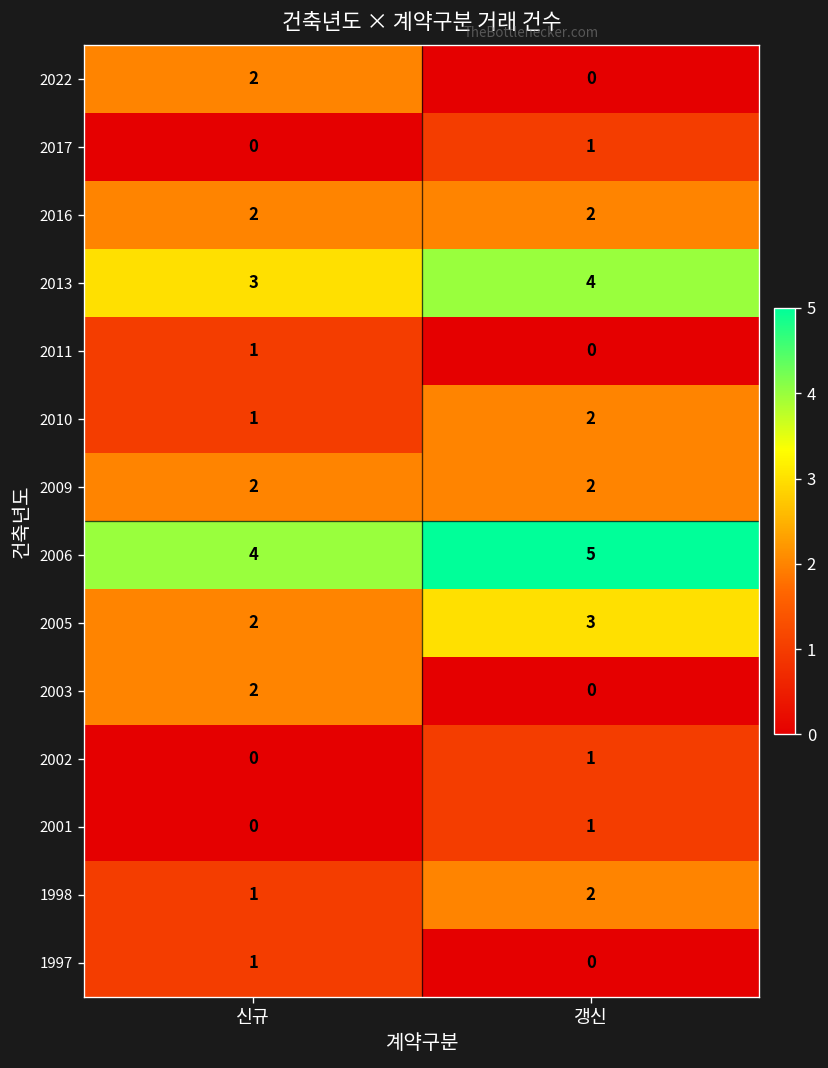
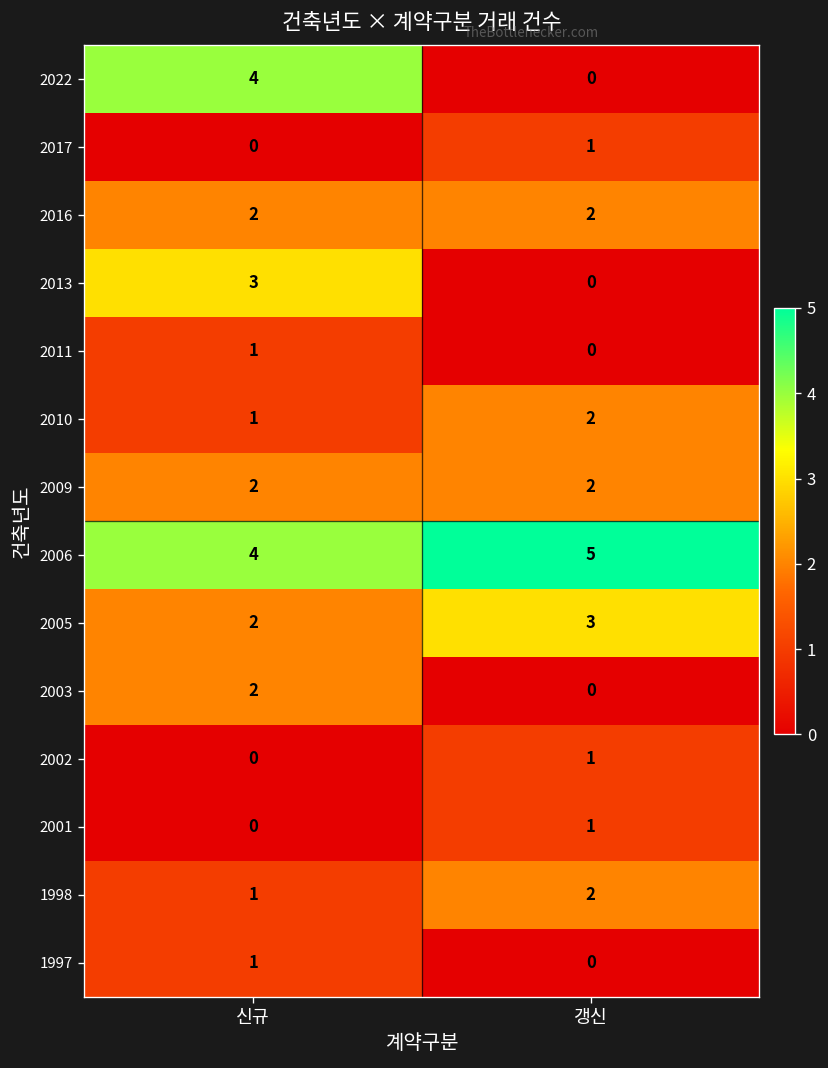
  {
    "2022": {
-     "신규": 2,
+     "신규": 4,
      "갱신": 0
    },
    "2017": {
      "신규": 0,
      "갱신": 1
    },
    "2016": {
      "신규": 2,
      "갱신": 2
    },
    "2013": {
      "신규": 3,
-     "갱신": 4
+     "갱신": 0
    },
    "2011": {
      "신규": 1,
      "갱신": 0
    },
    "2010": {
      "신규": 1,
      "갱신": 2
    },
    "2009": {
      "신규": 2,
      "갱신": 2
    },
    "2006": {
      "신규": 4,
      "갱신": 5
    },
    "2005": {
      "신규": 2,
      "갱신": 3
    },
    "2003": {
      "신규": 2,
      "갱신": 0
    },
    "2002": {
      "신규": 0,
      "갱신": 1
    },
    "2001": {
      "신규": 0,
      "갱신": 1
    },
    "1998": {
      "신규": 1,
      "갱신": 2
    },
    "1997": {
      "신규": 1,
      "갱신": 0
    }
  }
